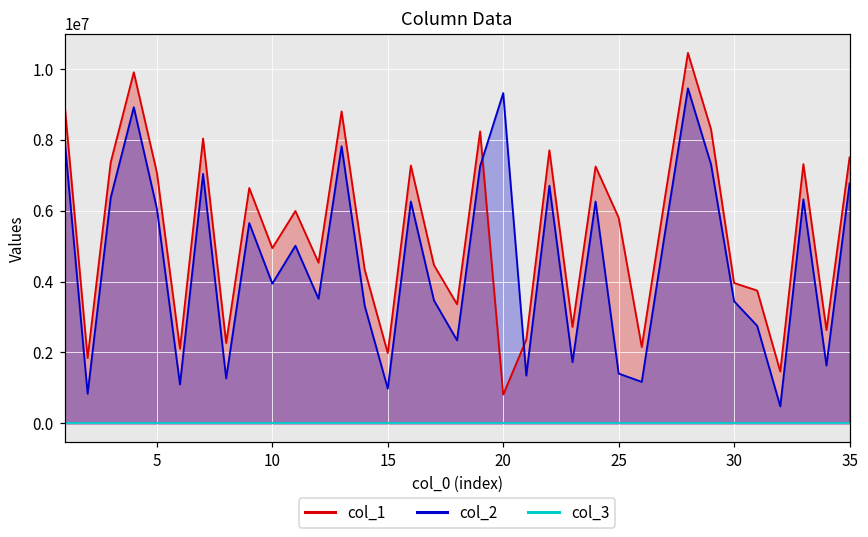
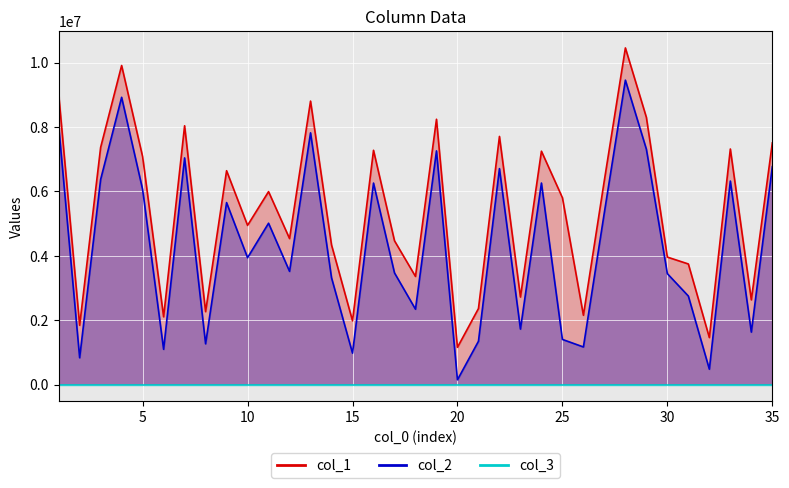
  {
    "col_1": {
      "5": 7100000,
      "10": 4900000,
      "15": 2000000,
-     "20": 800000,
+     "20": 1200000,
      "25": 5800000,
      "30": 4000000,
      "35": 7500000
    },
    "col_2": {
      "5": 6100000,
      "10": 3900000,
      "15": 1000000,
-     "20": 9300000,
+     "20": 200000,
      "25": 1400000,
      "30": 3400000,
      "35": 6800000
    },
    "col_3": {
      "5": 0,
      "10": 0,
      "15": 0,
      "20": 0,
      "25": 0,
      "30": 0,
      "35": 0
    }
  }
